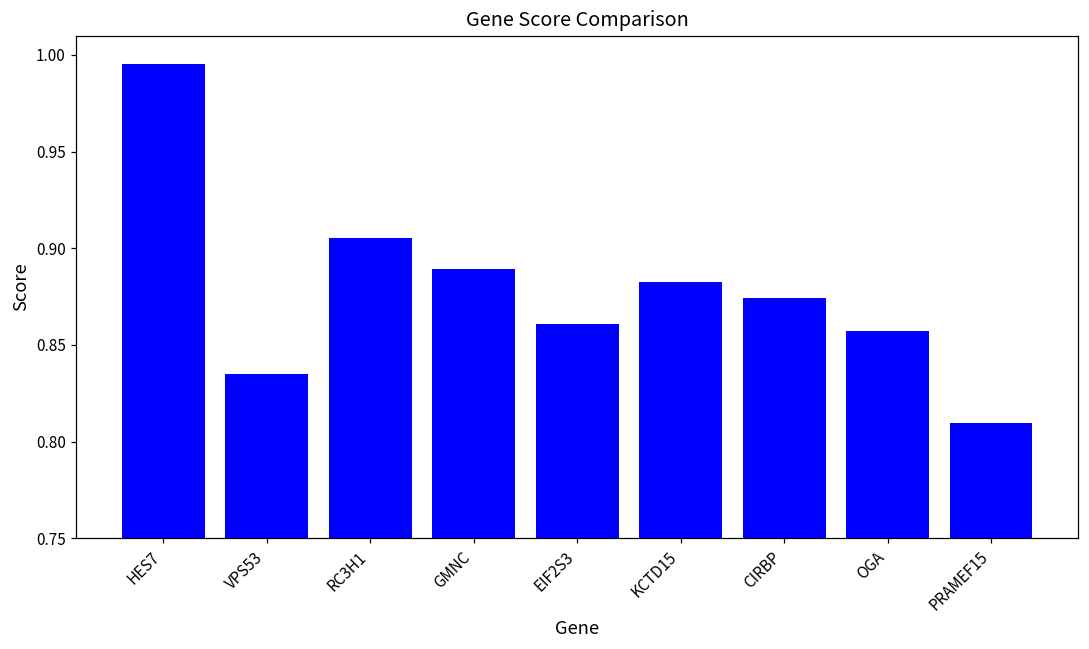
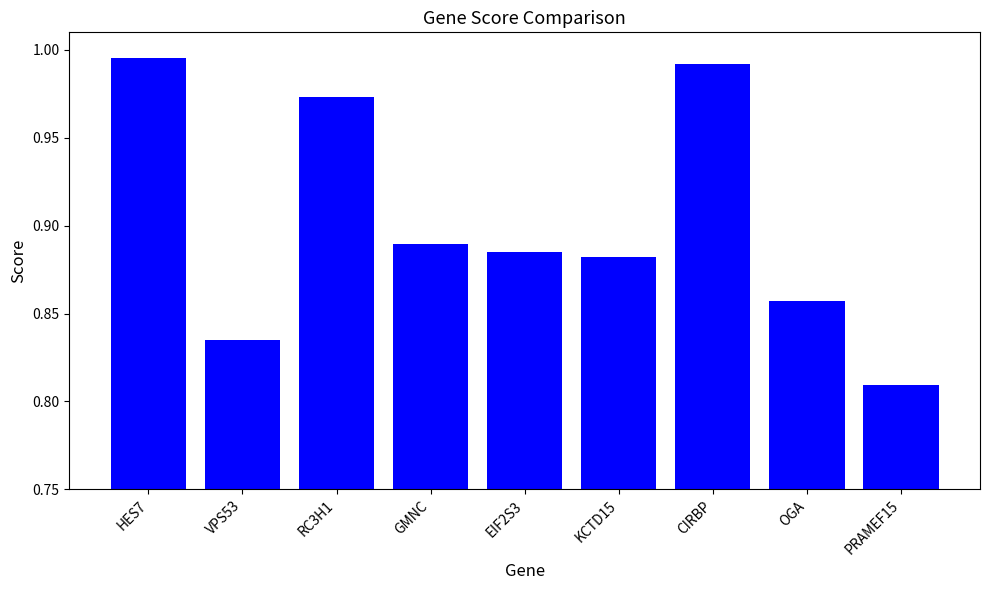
  {
    "HES7": 0.995,
    "VPS53": 0.835,
-   "RC3H1": 0.906,
+   "RC3H1": 0.973,
    "GMNC": 0.889,
-   "EIF2S3": 0.861,
+   "EIF2S3": 0.885,
    "KCTD15": 0.882,
-   "CIRBP": 0.874,
+   "CIRBP": 0.992,
    "OGA": 0.857,
    "PRAMEF15": 0.810
  }
